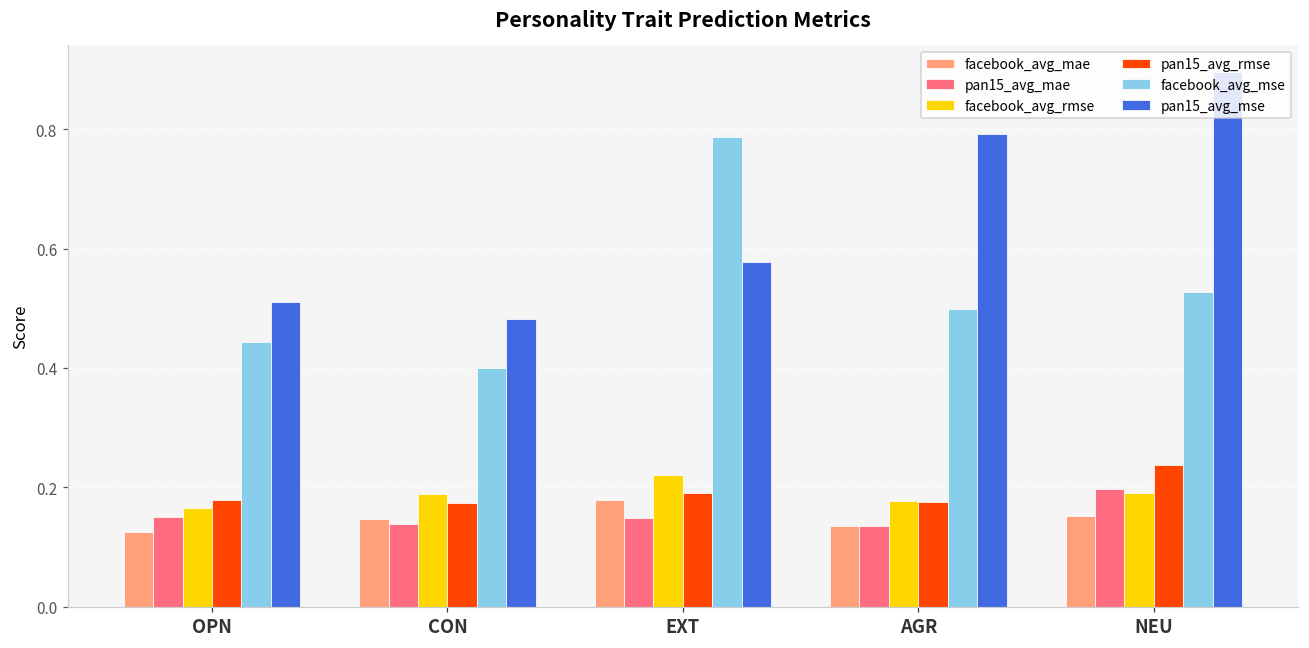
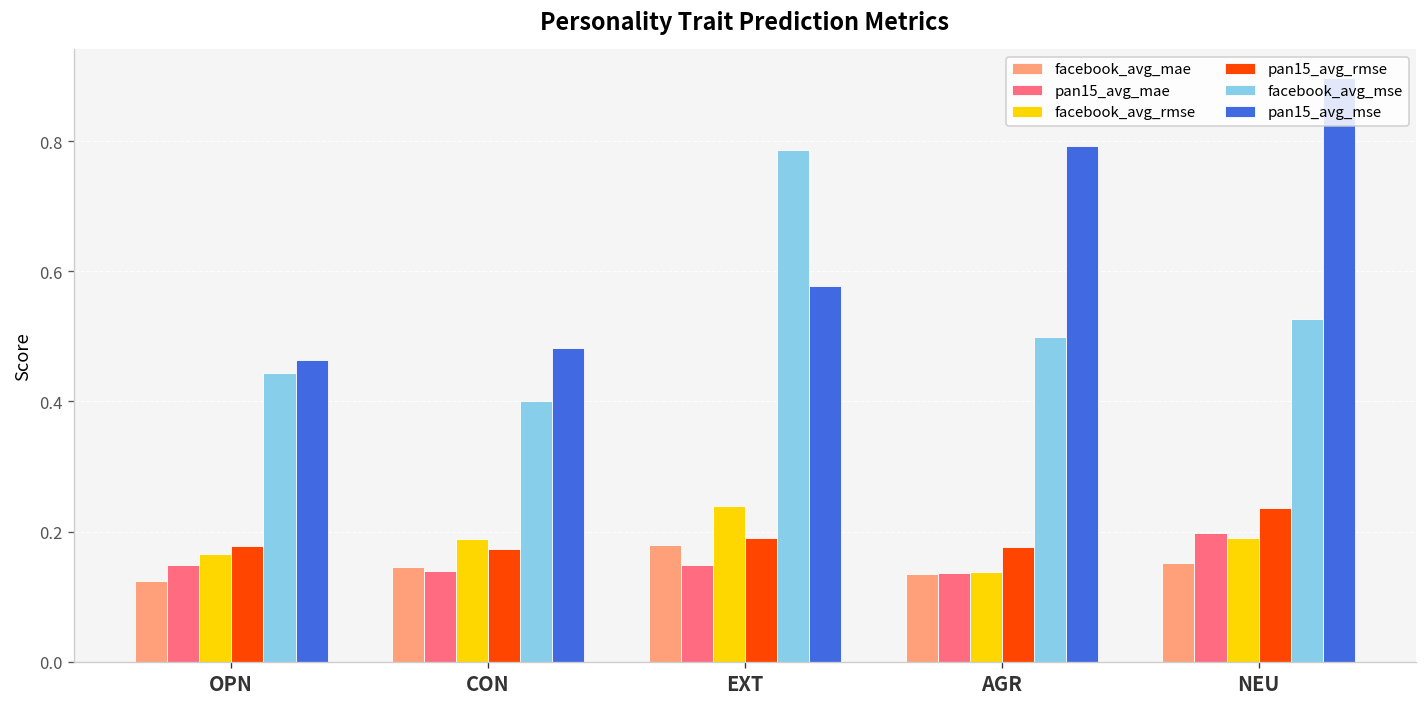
  {
    "facebook_avg_rmse": {
      "OPN": 0.17,
      "CON": 0.19,
-     "EXT": 0.22,
-     "AGR": 0.18,
+     "EXT": 0.24,
+     "AGR": 0.14,
      "NEU": 0.19
    },
    "pan15_avg_rmse": {
      "OPN": 0.18,
      "CON": 0.17,
      "EXT": 0.19,
      "AGR": 0.18,
      "NEU": 0.24
    },
    "facebook_avg_mse": {
      "OPN": 0.44,
      "CON": 0.40,
      "EXT": 0.79,
      "AGR": 0.50,
      "NEU": 0.53
    },
    "pan15_avg_mse": {
-     "OPN": 0.51,
+     "OPN": 0.46,
      "CON": 0.48,
      "EXT": 0.58,
      "AGR": 0.79
    }
  }
